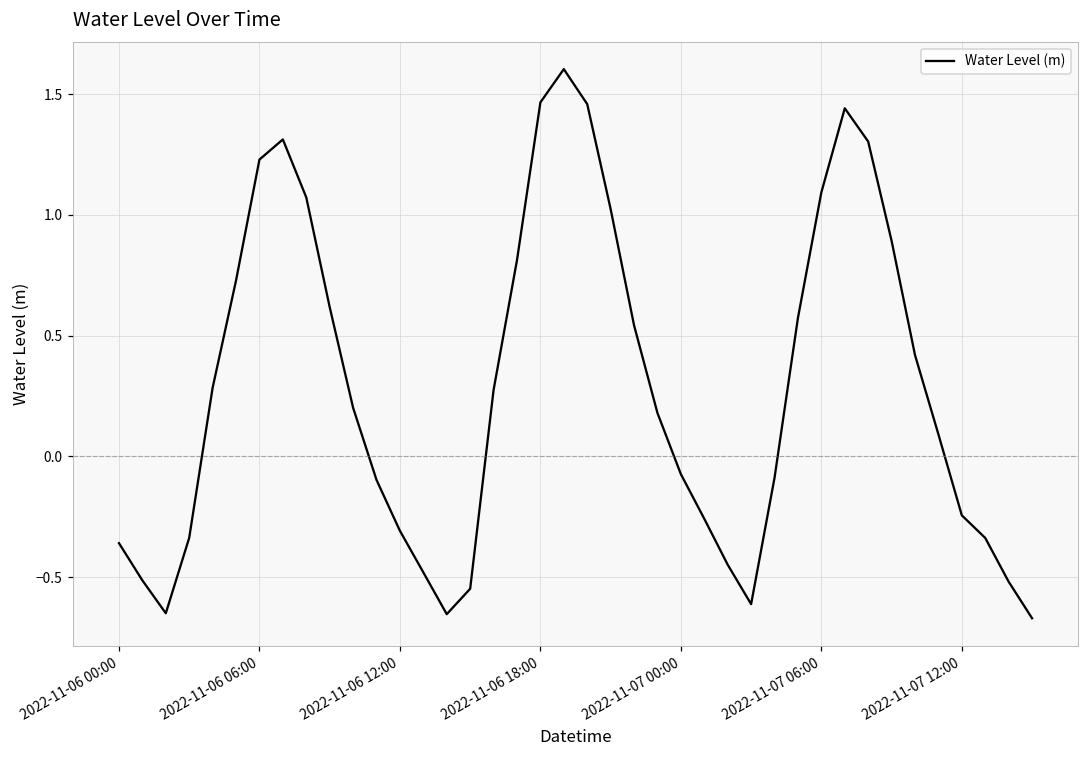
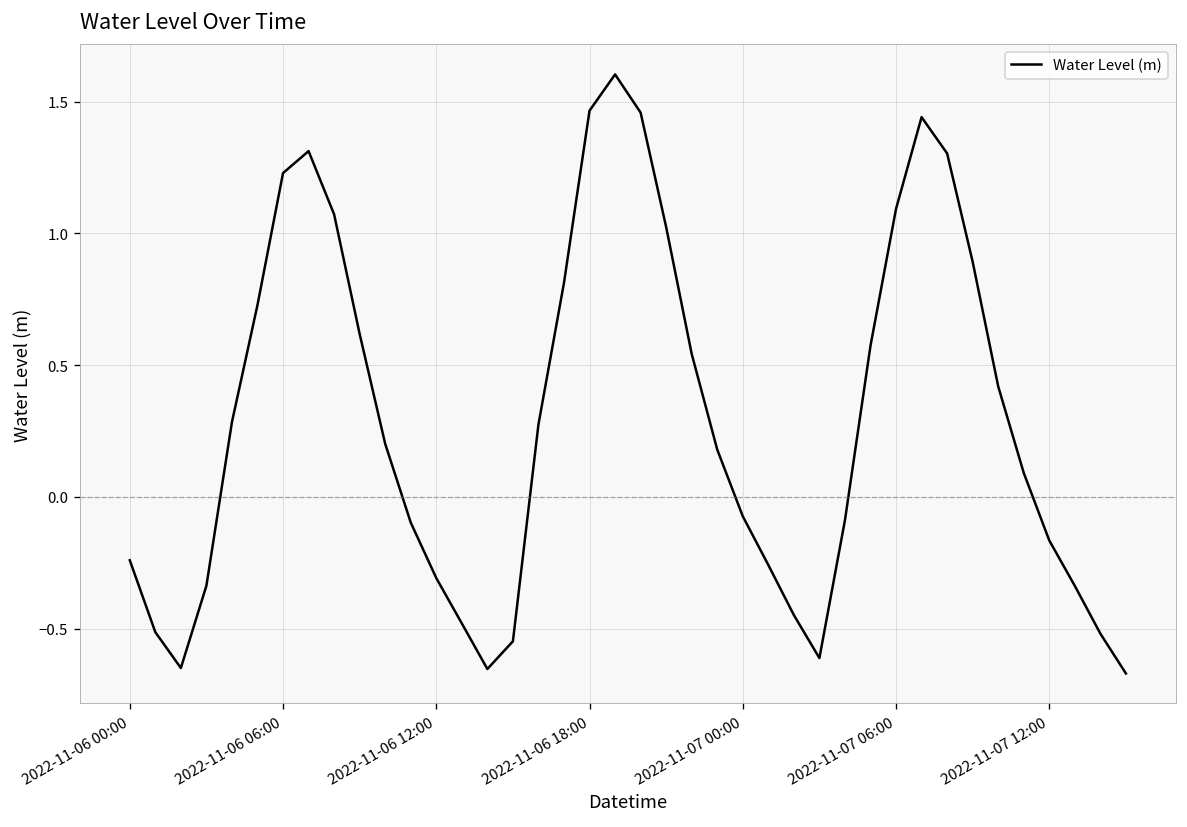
  {
-   "2022-11-06 00:00": -0.36,
+   "2022-11-06 00:00": -0.24,
    "2022-11-06 06:00": 1.23,
    "2022-11-06 12:00": -0.31,
    "2022-11-06 18:00": 1.47,
    "2022-11-07 00:00": -0.07,
    "2022-11-07 06:00": 1.09,
-   "2022-11-07 12:00": -0.24
+   "2022-11-07 12:00": -0.17
  }
